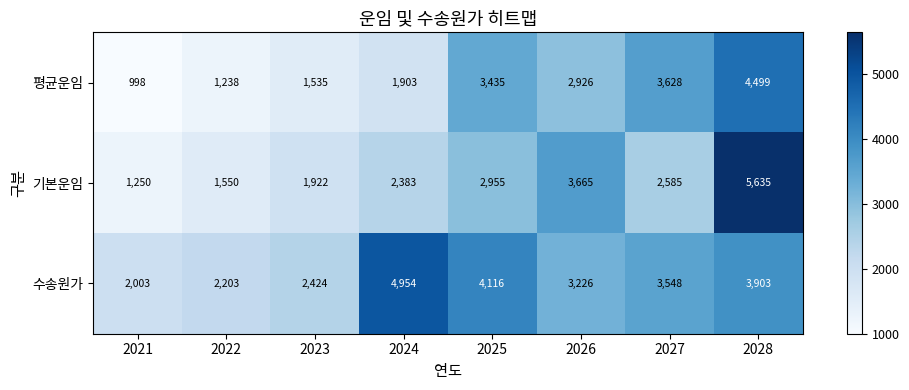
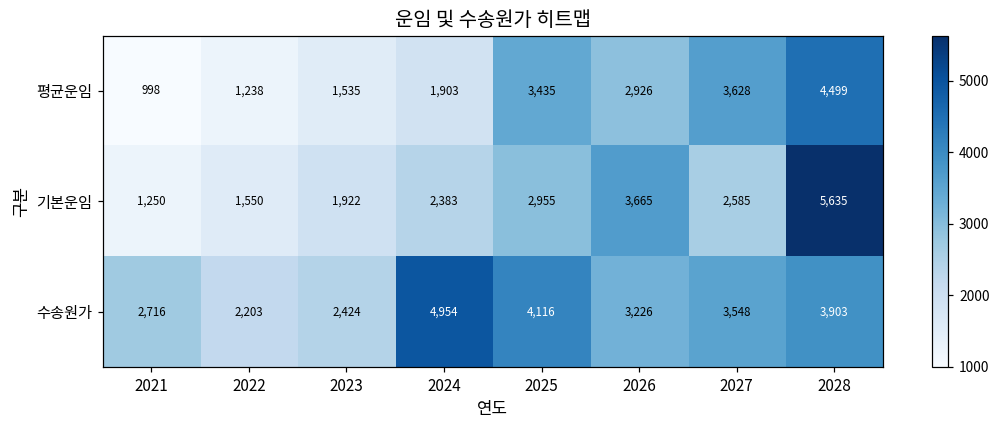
  {
    "평균운임": {
      "2021": "998",
      "2022": "1,238",
      "2023": "1,535",
      "2024": "1,903",
      "2025": "3,435",
      "2026": "2,926",
      "2027": "3,628",
      "2028": "4,499"
    },
    "기본운임": {
      "2021": "1,250",
      "2022": "1,550",
      "2023": "1,922",
      "2024": "2,383",
      "2025": "2,955",
      "2026": "3,665",
      "2027": "2,585",
      "2028": "5,635"
    },
    "수송원가": {
-     "2021": "2,003",
+     "2021": "2,716",
      "2022": "2,203",
      "2023": "2,424",
      "2024": "4,954",
      "2025": "4,116",
      "2026": "3,226",
      "2027": "3,548",
      "2028": "3,903"
    }
  }
